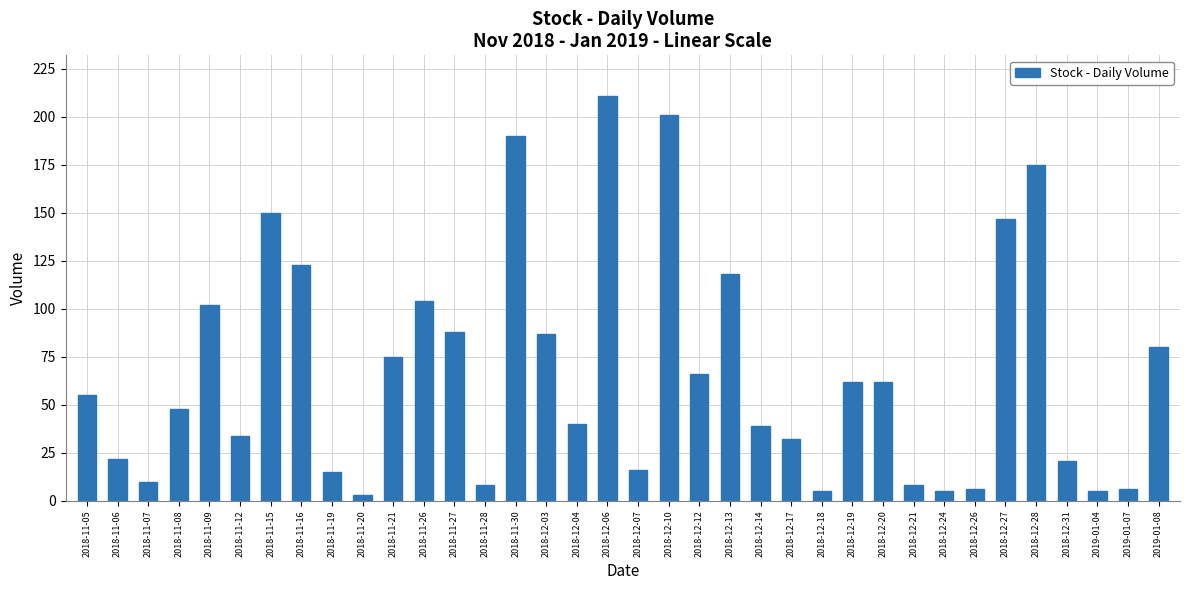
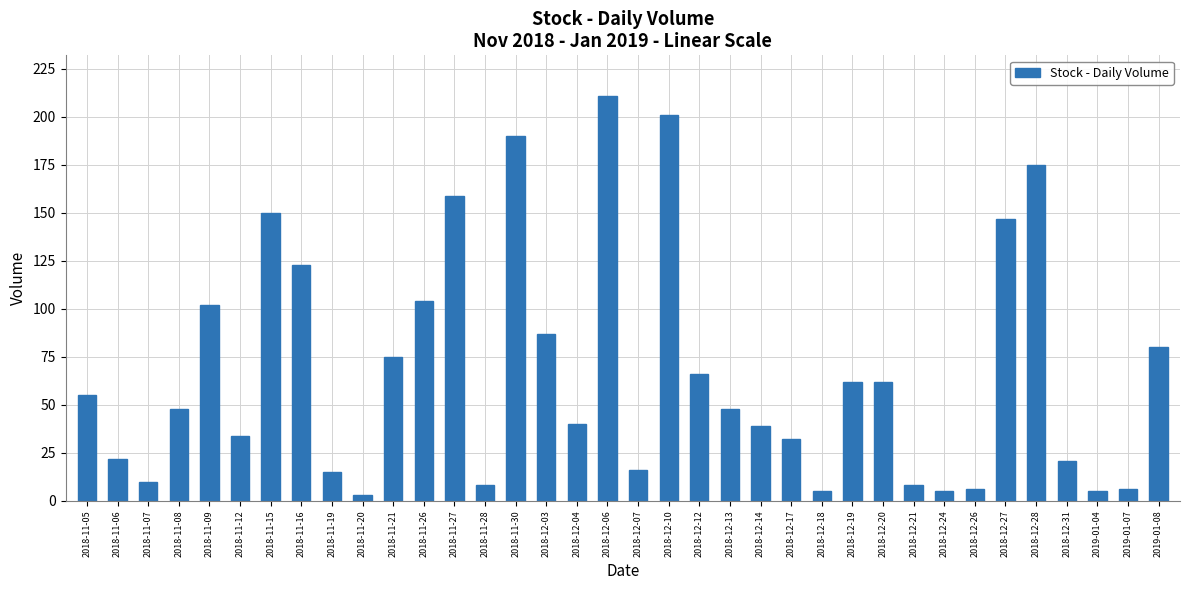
  {
    "2018-11-05": 55,
    "2018-11-06": 22,
    "2018-11-07": 10,
    "2018-11-08": 48,
    "2018-11-09": 102,
    "2018-11-12": 34,
    "2018-11-15": 150,
    "2018-11-16": 123,
    "2018-11-19": 15,
    "2018-11-20": 3,
    "2018-11-21": 75,
    "2018-11-26": 104,
-   "2018-11-27": 88,
+   "2018-11-27": 159,
    "2018-11-28": 8,
    "2018-11-30": 190,
    "2018-12-03": 87,
    "2018-12-04": 40,
    "2018-12-06": 211,
    "2018-12-07": 16,
    "2018-12-10": 201,
    "2018-12-12": 66,
-   "2018-12-13": 118,
+   "2018-12-13": 48,
    "2018-12-14": 39,
    "2018-12-17": 32,
    "2018-12-18": 5,
    "2018-12-19": 62,
    "2018-12-20": 62,
    "2018-12-21": 8,
    "2018-12-24": 5,
    "2018-12-26": 6,
    "2018-12-27": 147,
    "2018-12-28": 175,
    "2018-12-31": 21,
    "2019-01-04": 5,
    "2019-01-07": 6,
    "2019-01-08": 80
  }
